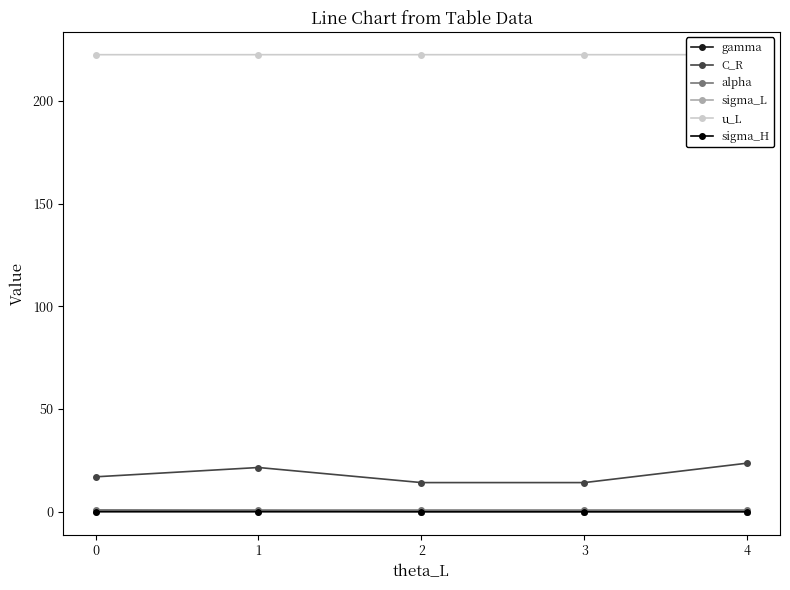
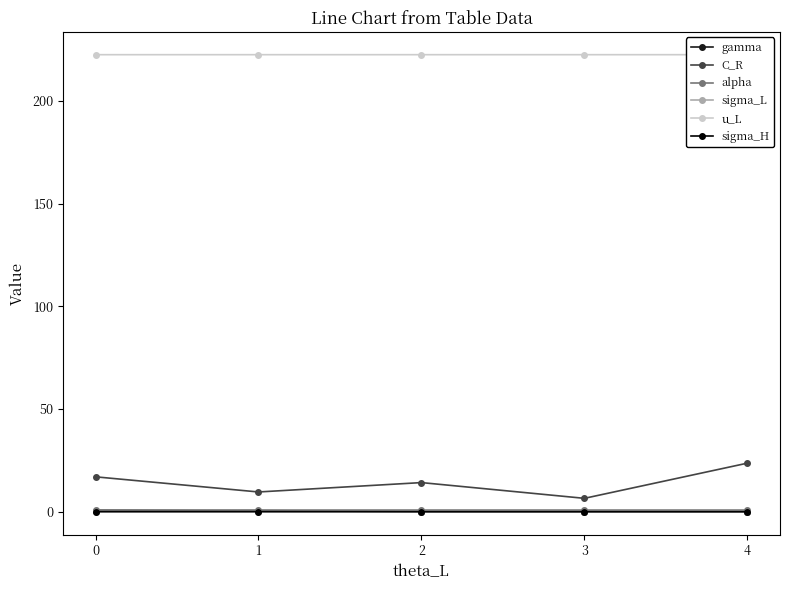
  {
    "C_R": {
      "0": 17,
-     "1": 22,
+     "1": 10,
      "2": 14,
-     "3": 14,
+     "3": 7,
      "4": 24
    },
    "u_L": {
      "0": 222,
      "1": 222,
      "2": 222,
      "3": 222
    }
  }
